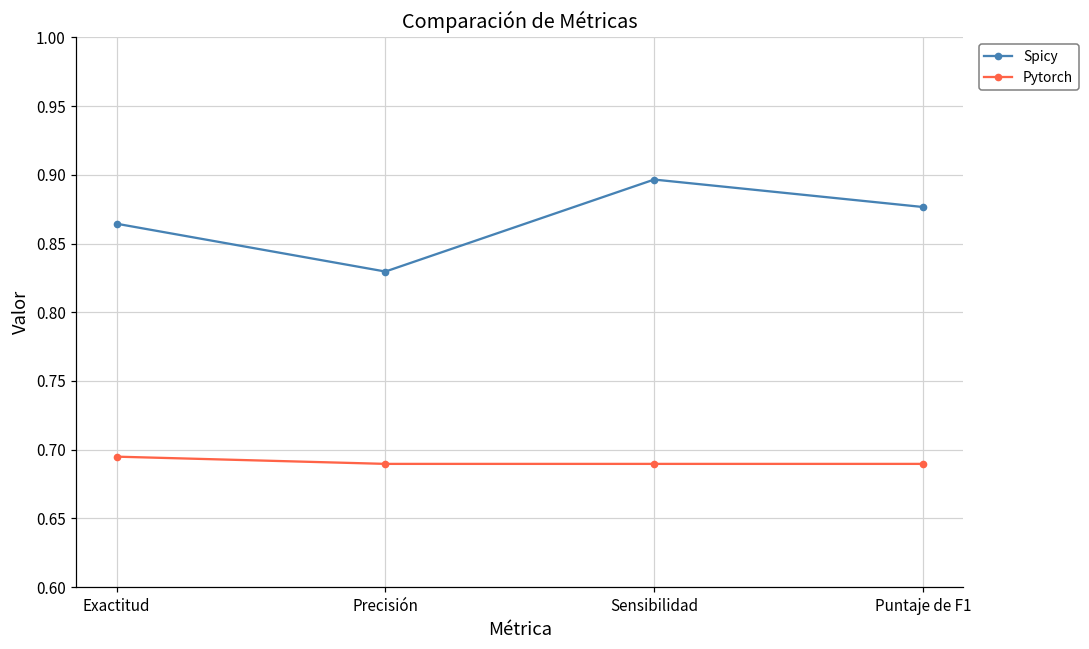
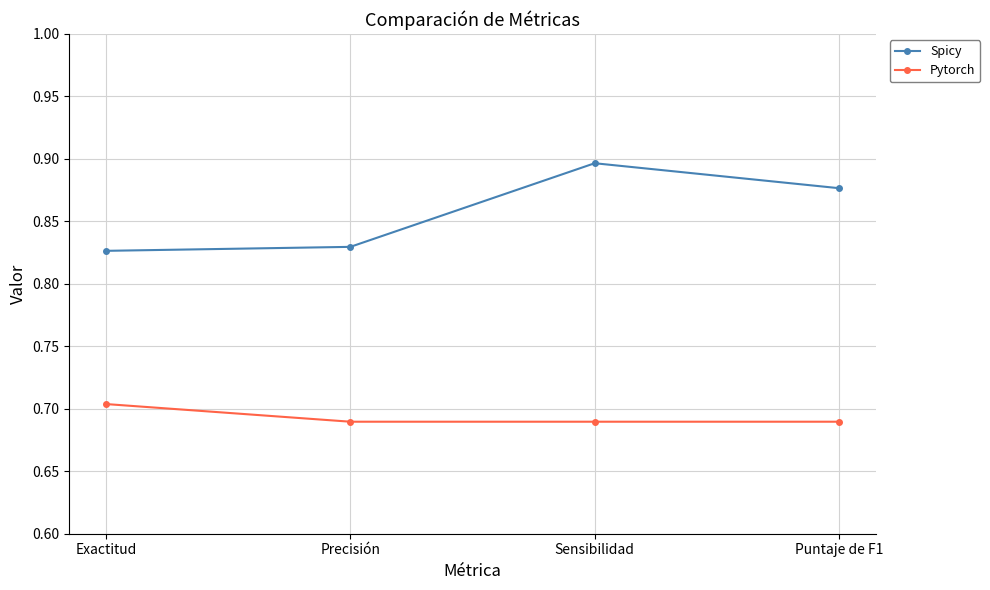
  {
    "Spicy": {
-     "Exactitud": 0.864,
+     "Exactitud": 0.826,
      "Precisión": 0.830,
      "Sensibilidad": 0.897,
      "Puntaje de F1": 0.877
    },
    "Pytorch": {
-     "Exactitud": 0.695,
+     "Exactitud": 0.704,
      "Precisión": 0.690,
      "Sensibilidad": 0.690,
      "Puntaje de F1": 0.690
    }
  }
